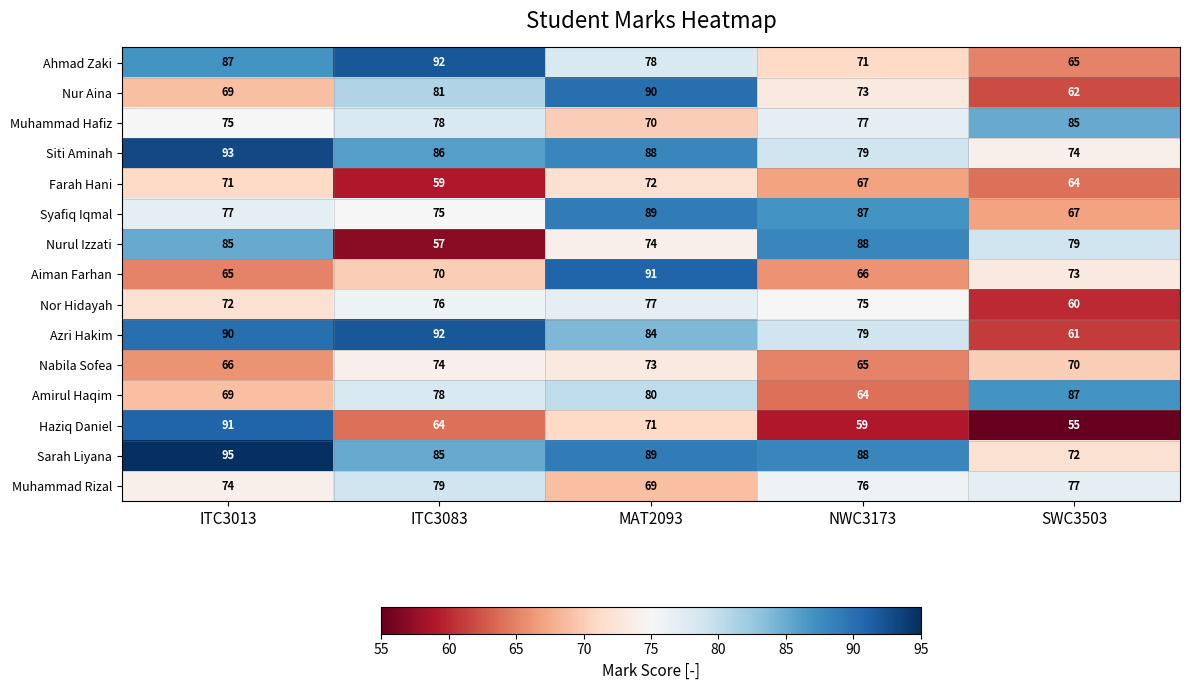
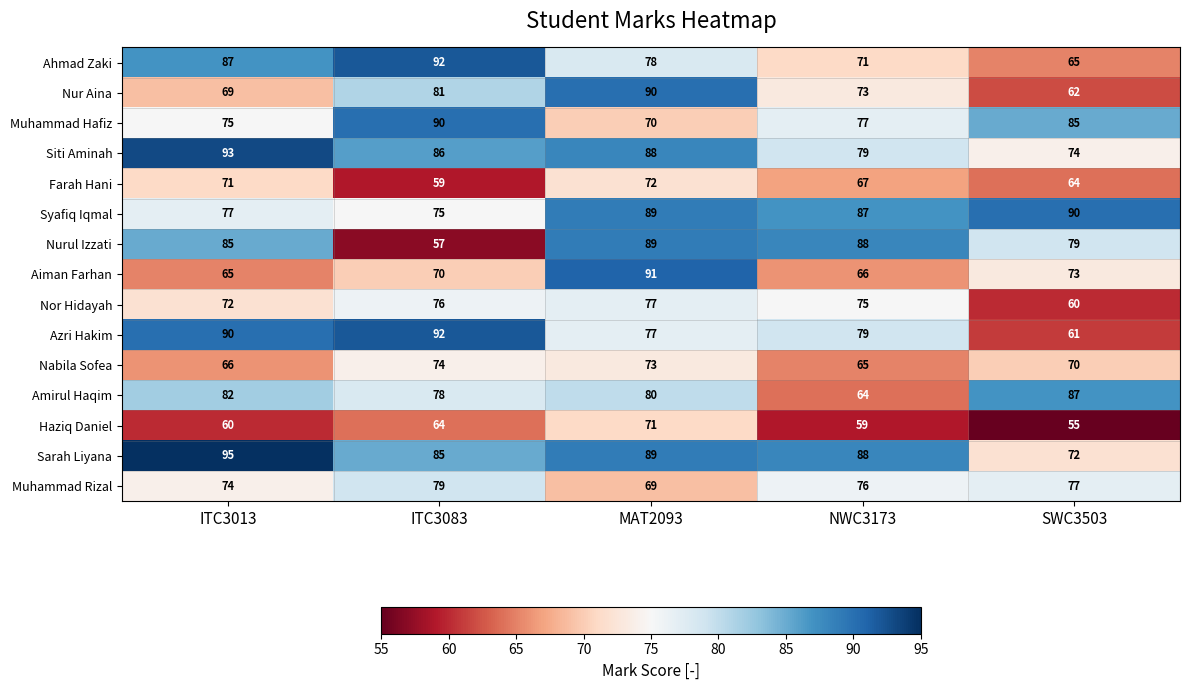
  {
    "Ahmad Zaki": {
      "ITC3013": 87,
      "ITC3083": 92,
      "MAT2093": 78,
      "NWC3173": 71,
      "SWC3503": 65
    },
    "Nur Aina": {
      "ITC3013": 69,
      "ITC3083": 81,
      "MAT2093": 90,
      "NWC3173": 73,
      "SWC3503": 62
    },
    "Muhammad Hafiz": {
      "ITC3013": 75,
-     "ITC3083": 78,
+     "ITC3083": 90,
      "MAT2093": 70,
      "NWC3173": 77,
      "SWC3503": 85
    },
    "Siti Aminah": {
      "ITC3013": 93,
      "ITC3083": 86,
      "MAT2093": 88,
      "NWC3173": 79,
      "SWC3503": 74
    },
    "Farah Hani": {
      "ITC3013": 71,
      "ITC3083": 59,
      "MAT2093": 72,
      "NWC3173": 67,
      "SWC3503": 64
    },
    "Syafiq Iqmal": {
      "ITC3013": 77,
      "ITC3083": 75,
      "MAT2093": 89,
      "NWC3173": 87,
-     "SWC3503": 67
+     "SWC3503": 90
    },
    "Nurul Izzati": {
      "ITC3013": 85,
      "ITC3083": 57,
-     "MAT2093": 74,
+     "MAT2093": 89,
      "NWC3173": 88,
      "SWC3503": 79
    },
    "Aiman Farhan": {
      "ITC3013": 65,
      "ITC3083": 70,
      "MAT2093": 91,
      "NWC3173": 66,
      "SWC3503": 73
    },
    "Nor Hidayah": {
      "ITC3013": 72,
      "ITC3083": 76,
      "MAT2093": 77,
      "NWC3173": 75,
      "SWC3503": 60
    },
    "Azri Hakim": {
      "ITC3013": 90,
      "ITC3083": 92,
-     "MAT2093": 84,
+     "MAT2093": 77,
      "NWC3173": 79,
      "SWC3503": 61
    },
    "Nabila Sofea": {
      "ITC3013": 66,
      "ITC3083": 74,
      "MAT2093": 73,
      "NWC3173": 65,
      "SWC3503": 70
    },
    "Amirul Haqim": {
-     "ITC3013": 69,
+     "ITC3013": 82,
      "ITC3083": 78,
      "MAT2093": 80,
      "NWC3173": 64,
      "SWC3503": 87
    },
    "Haziq Daniel": {
-     "ITC3013": 91,
+     "ITC3013": 60,
      "ITC3083": 64,
      "MAT2093": 71,
      "NWC3173": 59,
      "SWC3503": 55
    },
    "Sarah Liyana": {
      "ITC3013": 95,
      "ITC3083": 85,
      "MAT2093": 89,
      "NWC3173": 88,
      "SWC3503": 72
    },
    "Muhammad Rizal": {
      "ITC3013": 74,
      "ITC3083": 79,
      "MAT2093": 69,
      "NWC3173": 76,
      "SWC3503": 77
    }
  }
